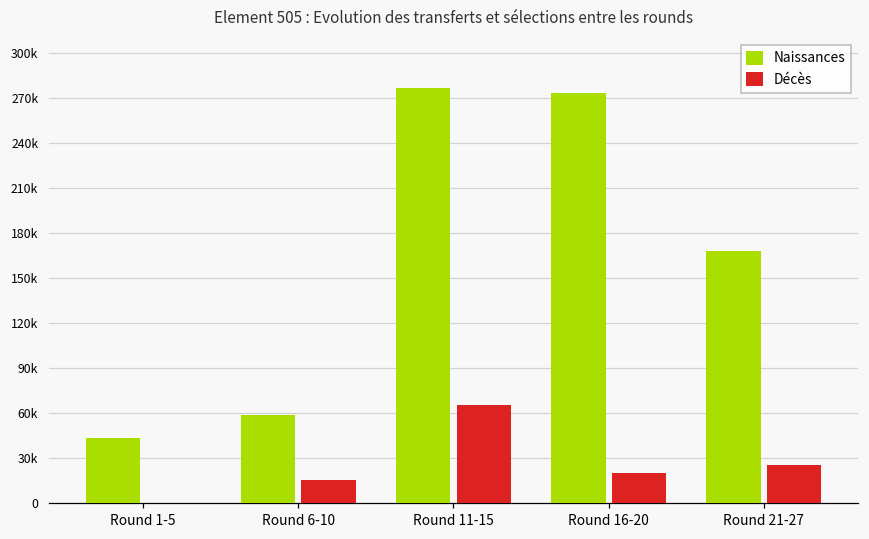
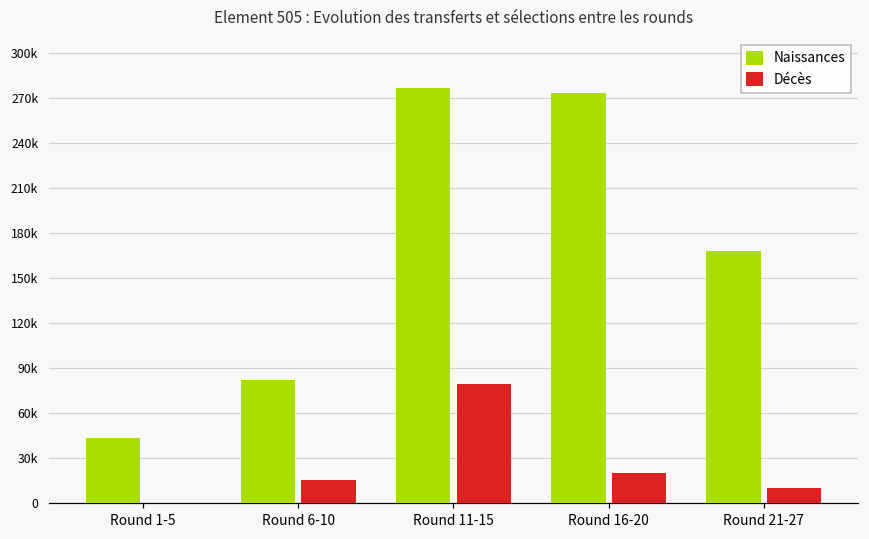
  {
    "Naissances": {
      "Round 1-5": 43000,
-     "Round 6-10": 59000,
+     "Round 6-10": 82000,
      "Round 11-15": 277000,
      "Round 16-20": 273000,
      "Round 21-27": 168000
    },
    "Décès": {
      "Round 1-5": 0,
      "Round 6-10": 16000,
-     "Round 11-15": 65000,
+     "Round 11-15": 79000,
      "Round 16-20": 20000,
-     "Round 21-27": 25000
+     "Round 21-27": 10000
    }
  }
